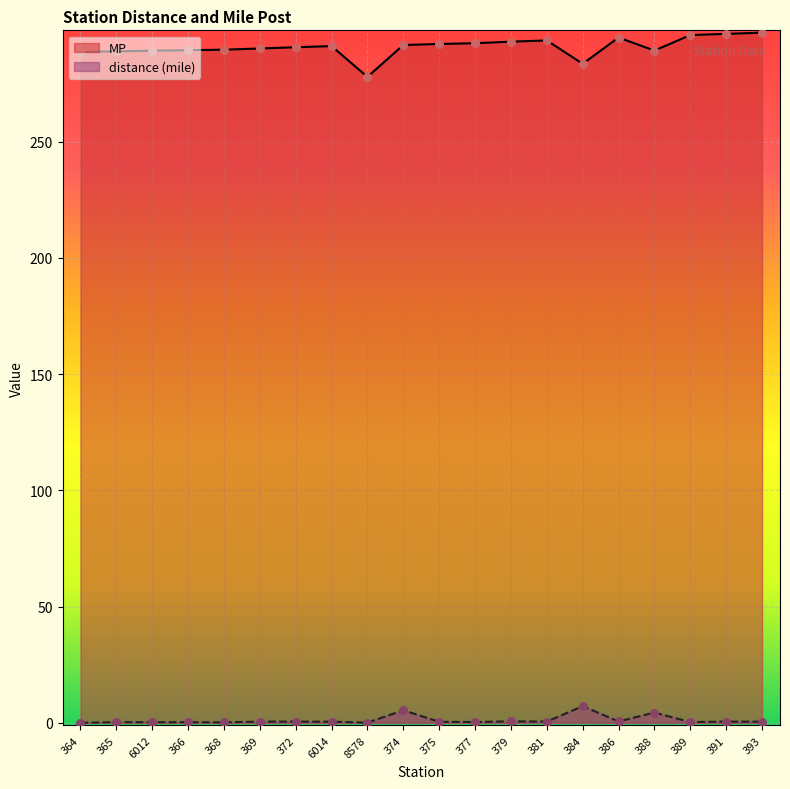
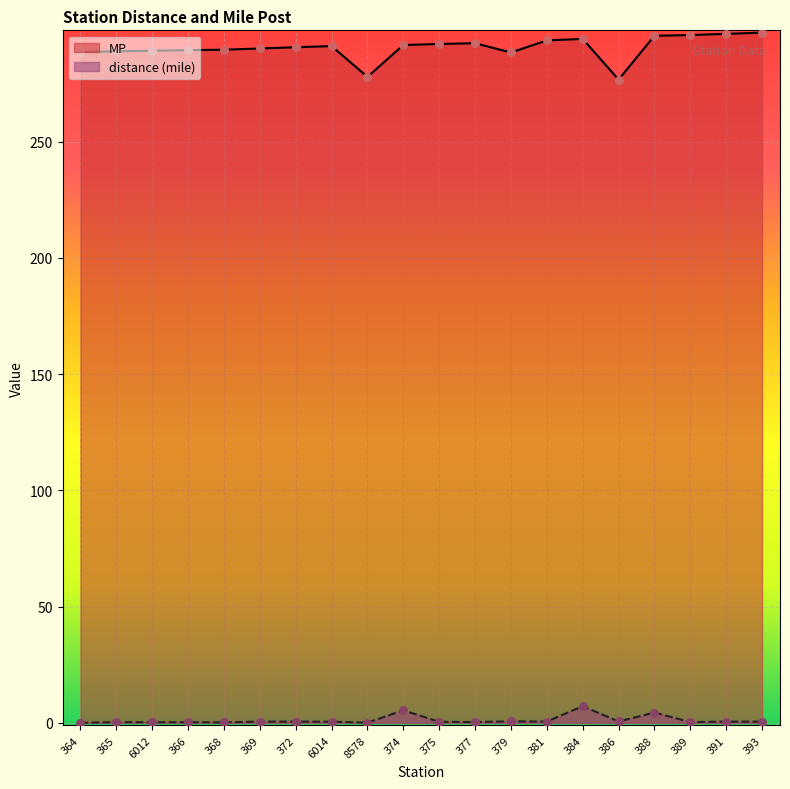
  {
    "MP": {
      "368": 290,
      "369": 290,
      "372": 291,
      "6014": 291,
      "8578": 278,
      "374": 292,
      "375": 292,
      "377": 292,
-     "379": 293,
+     "379": 288,
      "381": 294,
-     "384": 283,
-     "386": 295,
-     "388": 289,
+     "384": 294,
+     "386": 277,
+     "388": 296,
      "389": 296,
      "391": 296,
      "393": 297
    },
    "distance (mile)": {
      "364": 0,
      "365": 0,
      "6012": 0,
      "366": 0,
      "368": 0,
      "369": 1,
      "372": 1,
      "6014": 0,
      "8578": 0,
      "374": 5,
      "375": 0,
      "377": 0,
      "379": 1,
      "381": 1,
      "384": 7,
      "386": 1,
      "388": 4,
      "389": 0,
      "391": 1,
      "393": 1
    }
  }
